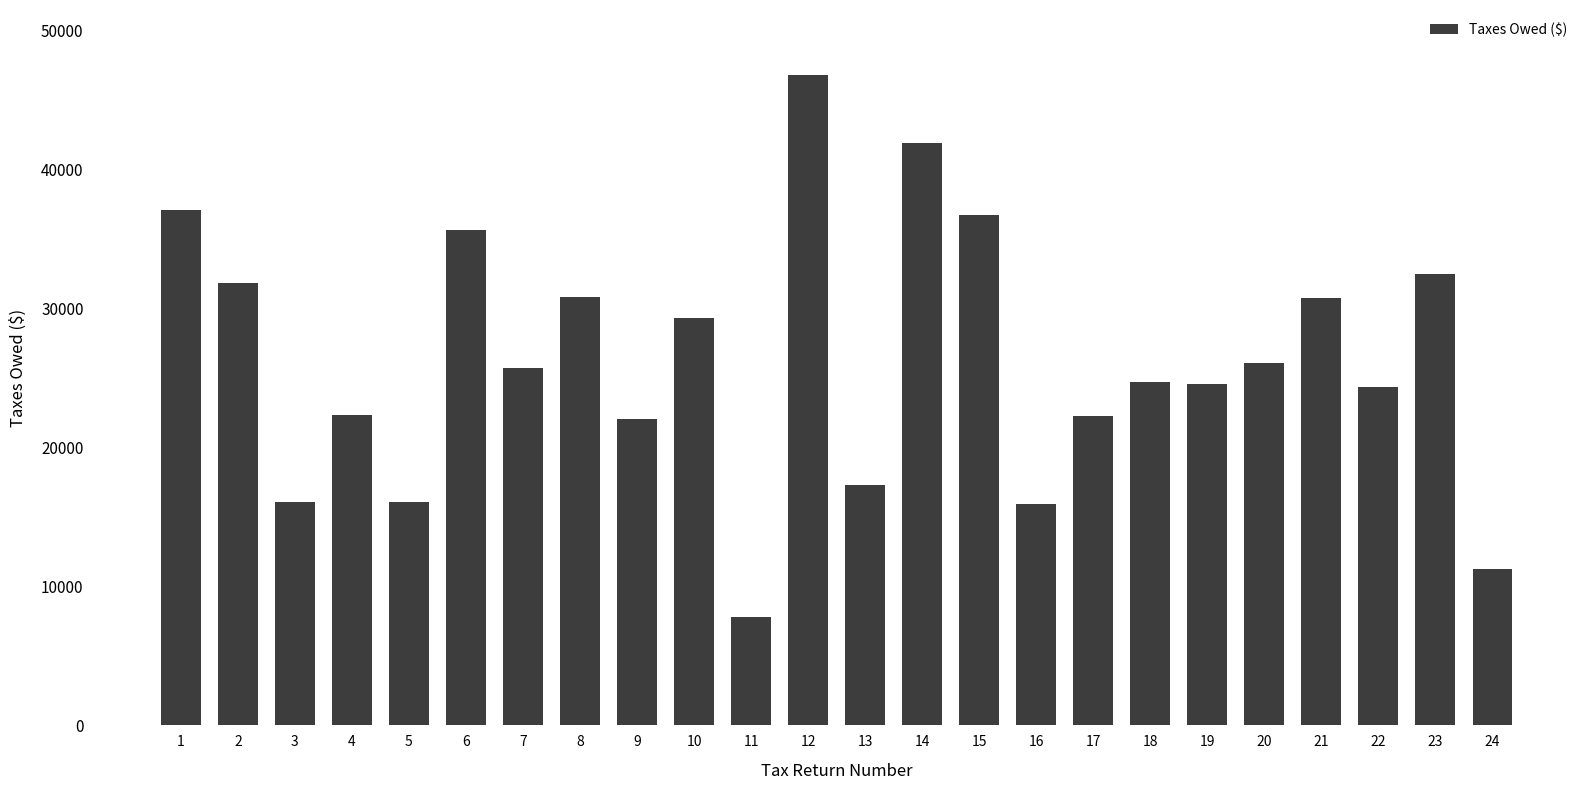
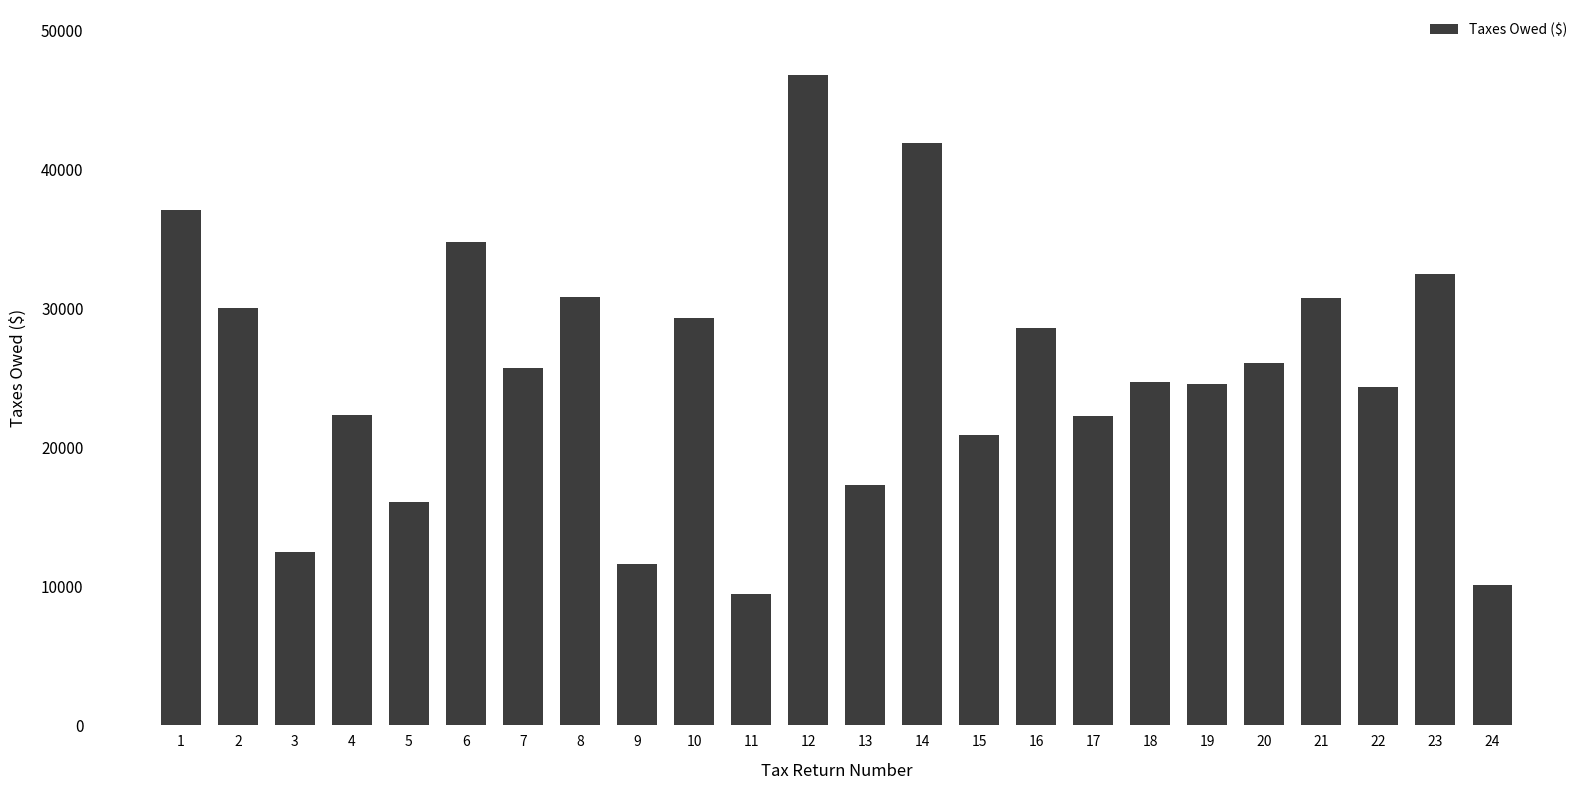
  {
    "1": 37100,
-   "2": 31800,
-   "3": 16000,
+   "2": 30000,
+   "3": 12500,
    "4": 22300,
    "5": 16000,
-   "6": 35700,
+   "6": 34800,
    "7": 25700,
    "8": 30800,
-   "9": 22000,
+   "9": 11600,
    "10": 29300,
-   "11": 7800,
+   "11": 9500,
    "12": 46800,
    "13": 17300,
    "14": 41900,
-   "15": 36700,
-   "16": 15900,
+   "15": 20900,
+   "16": 28600,
    "17": 22200,
    "18": 24700,
    "19": 24600,
    "20": 26100,
    "21": 30700,
    "22": 24400,
    "23": 32500,
-   "24": 11300
+   "24": 10100
  }
